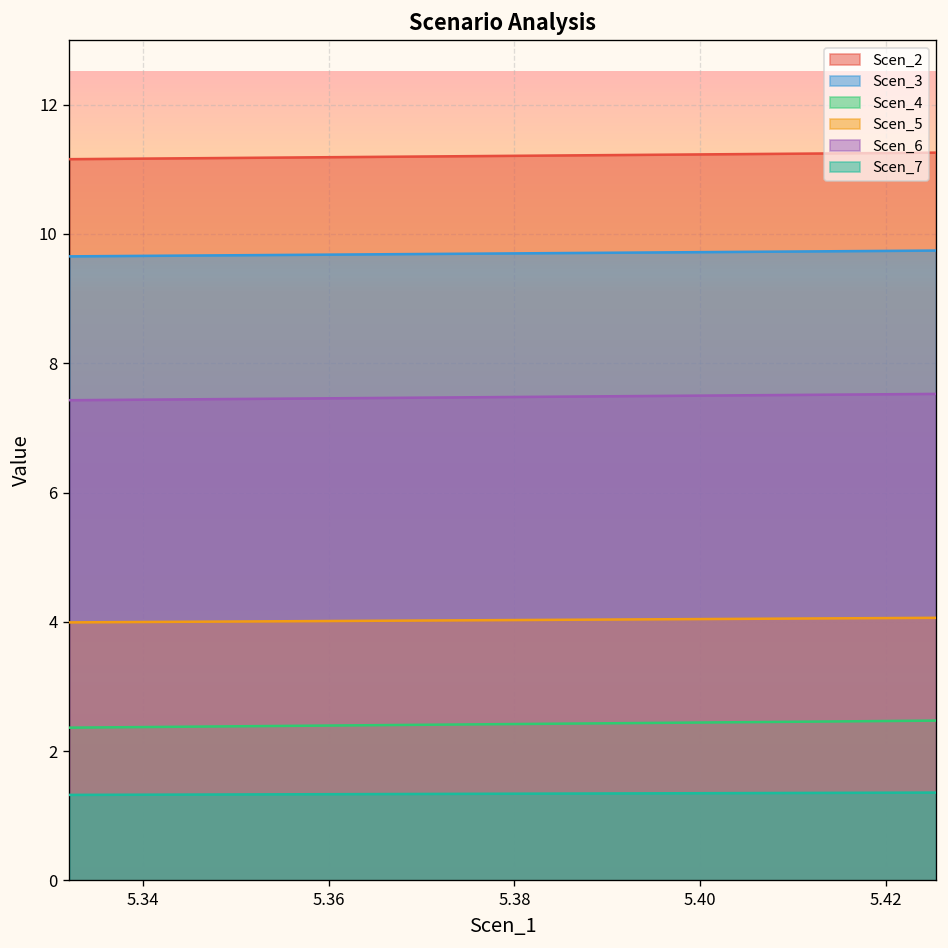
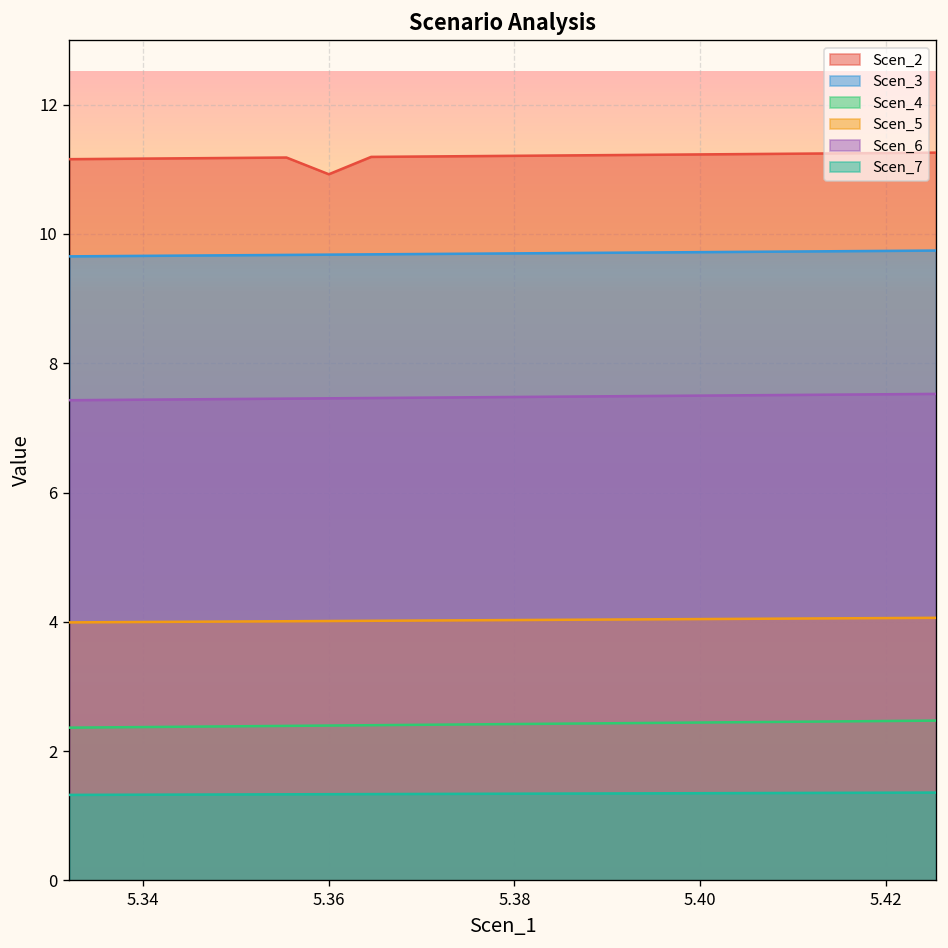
  {
    "Scen_2": {
-     "5.36": 11.2
+     "5.36": 10.9
    },
    "Scen_5": {
      "5.36": 4.0
    },
    "Scen_6": {
      "5.36": 7.5
    }
  }
